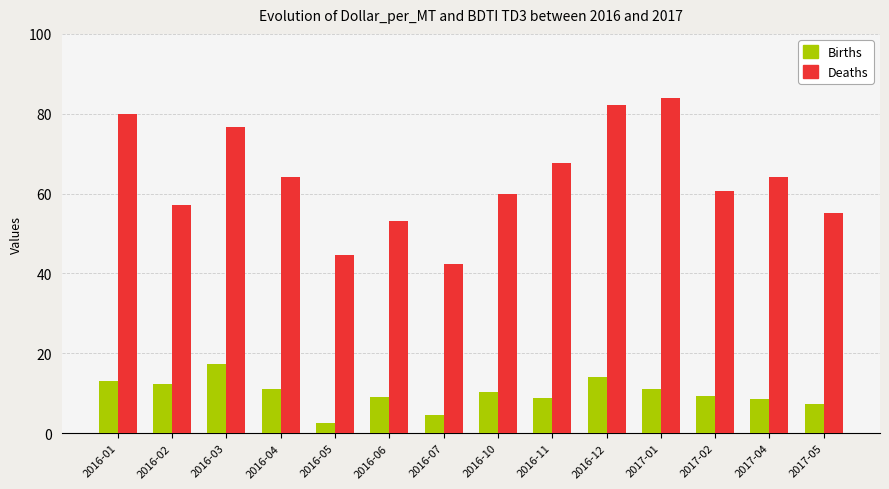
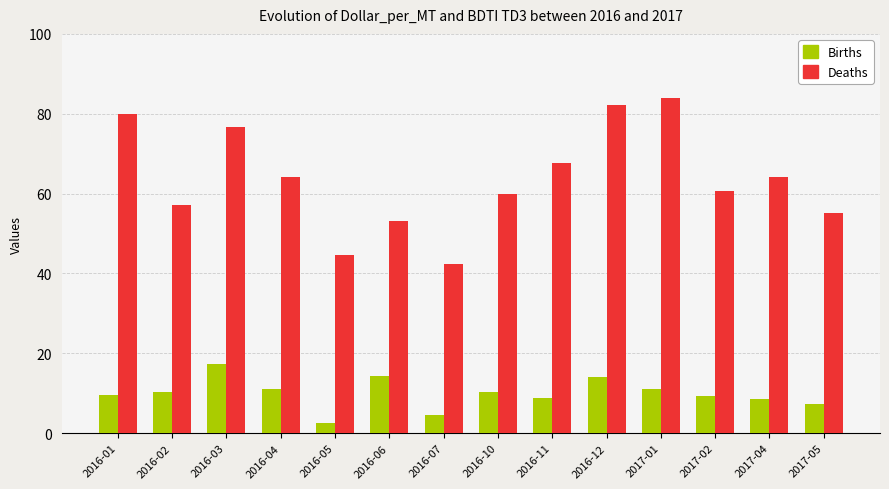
  {
    "Births": {
-     "2016-01": 13,
-     "2016-02": 12,
+     "2016-01": 10,
+     "2016-02": 10,
      "2016-03": 17,
      "2016-04": 11,
      "2016-05": 3,
-     "2016-06": 9,
+     "2016-06": 14,
      "2016-07": 4,
      "2016-10": 10,
      "2016-11": 9,
      "2016-12": 14,
      "2017-01": 11,
      "2017-02": 9,
      "2017-04": 9,
      "2017-05": 7
    },
    "Deaths": {
      "2016-01": 80,
      "2016-02": 57,
      "2016-03": 77,
      "2016-04": 64,
      "2016-05": 45,
      "2016-06": 53,
      "2016-07": 42,
      "2016-10": 60,
      "2016-11": 68,
      "2016-12": 82,
      "2017-01": 84,
      "2017-02": 61,
      "2017-04": 64,
      "2017-05": 55
    }
  }
